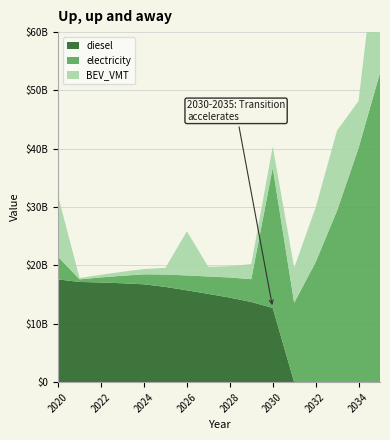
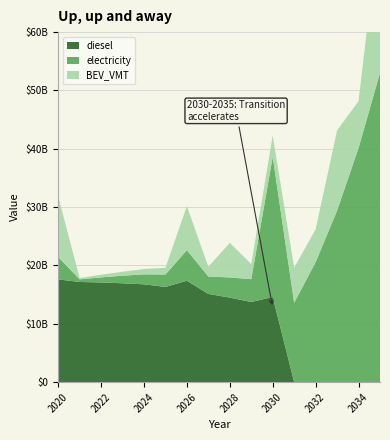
  {
    "diesel": {
      "2020": "$18000000000",
      "2022": "$17000000000",
      "2024": "$17000000000",
-     "2026": "$16000000000",
-     "2030": "$13000000000",
+     "2026": "$17000000000",
+     "2030": "$15000000000",
      "2032": "$0",
      "2034": "$0"
    },
    "electricity": {
      "2020": "$4000000000",
      "2022": "$1000000000",
      "2024": "$2000000000",
-     "2026": "$3000000000",
+     "2026": "$5000000000",
      "2032": "$21000000000",
      "2034": "$40000000000"
    },
    "BEV_VMT": {
      "2020": "$10000000000",
      "2022": "$0",
      "2024": "$1000000000",
-     "2028": "$2000000000",
-     "2032": "$9000000000",
+     "2028": "$6000000000",
+     "2032": "$6000000000",
      "2034": "$8000000000"
    }
  }
